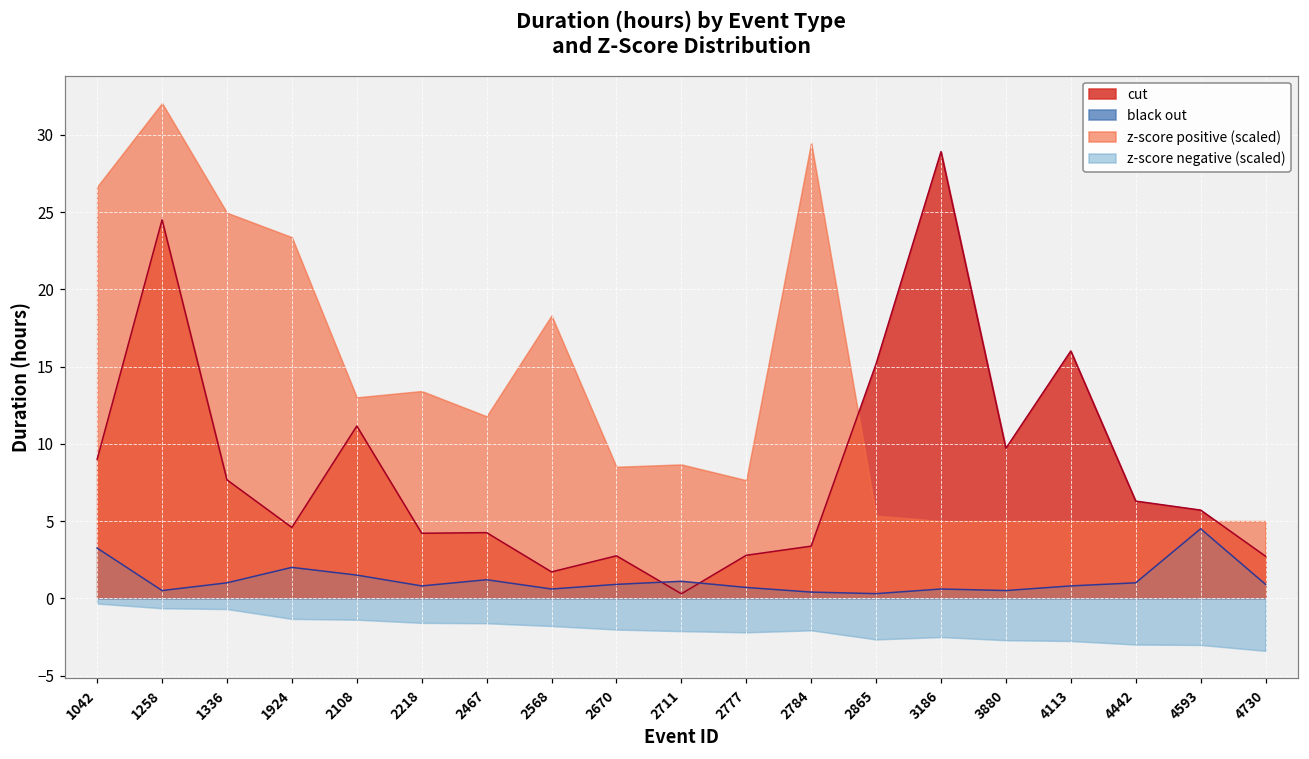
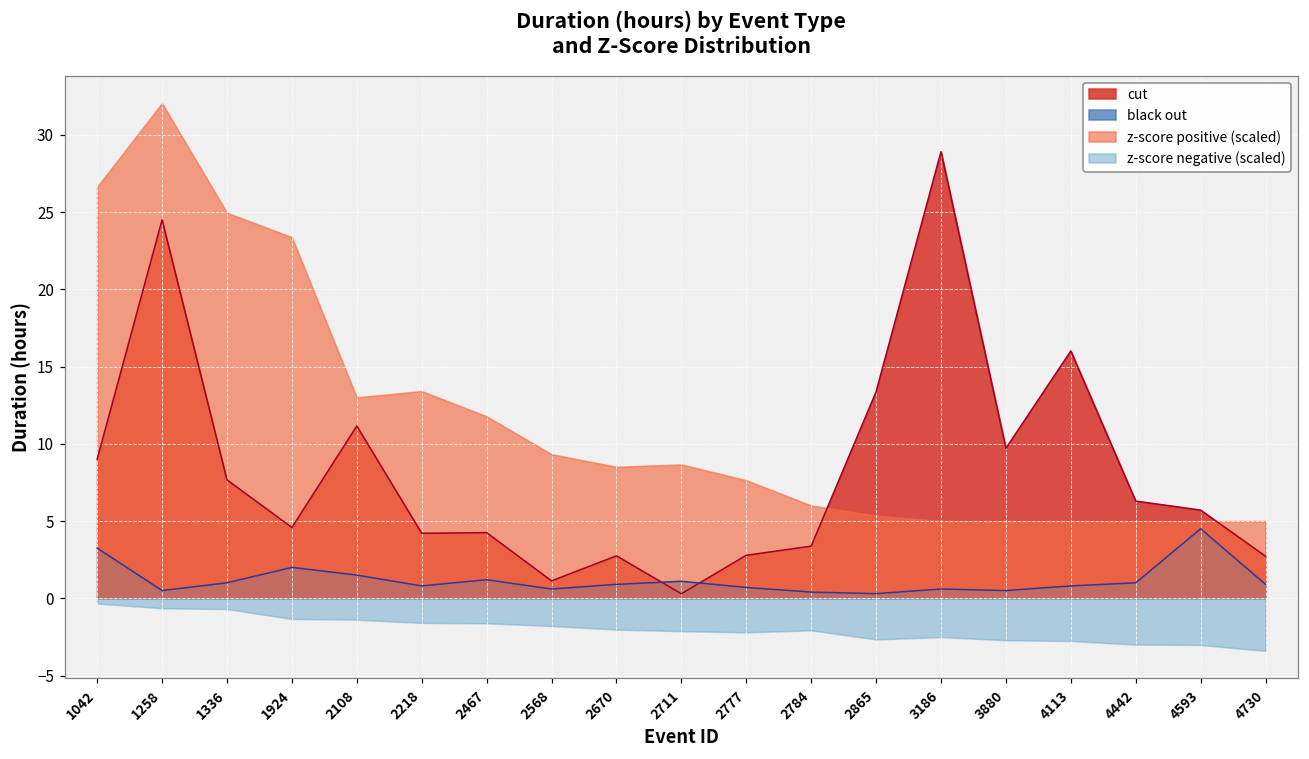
  {
    "cut": {
      "1042": 9.0,
      "1258": 24.5,
      "1336": 7.7,
      "1924": 4.6,
      "2108": 11.2,
      "2218": 4.2,
      "2467": 4.3,
-     "2568": 1.7,
+     "2568": 1.1,
      "2670": 2.8,
      "2711": 0.3,
      "2777": 2.8,
      "2784": 3.4,
-     "2865": 15.2,
+     "2865": 13.4,
      "3186": 28.9,
      "3880": 9.7,
      "4113": 16.0,
      "4442": 6.3,
      "4593": 5.7,
      "4730": 2.7
    },
    "black out": {
      "1042": 3.3,
      "1258": 0.5,
      "1336": 1.0,
      "1924": 2.0,
      "2108": 1.5,
      "2218": 0.8,
      "2467": 1.2,
      "2568": 0.6,
      "2670": 0.9,
      "2711": 1.1,
      "2777": 0.7,
      "2784": 0.4,
      "2865": 0.3,
      "3186": 0.6,
      "3880": 0.5,
      "4113": 0.8,
      "4442": 1.0,
      "4593": 4.5,
      "4730": 0.9
    },
    "z-score positive (scaled)": {
      "1042": 26.6,
      "1258": 32.1,
      "1336": 25.0,
      "1924": 23.4,
      "2108": 13.0,
      "2218": 13.4,
      "2467": 11.8,
-     "2568": 18.3,
+     "2568": 9.3,
      "2670": 8.5,
      "2711": 8.7,
      "2777": 7.6,
-     "2784": 29.5,
+     "2784": 6.0,
      "2865": 5.3,
      "3186": 5.0,
      "3880": 5.0,
      "4113": 5.0,
      "4442": 5.0,
      "4593": 5.0,
      "4730": 5.0
    }
  }
